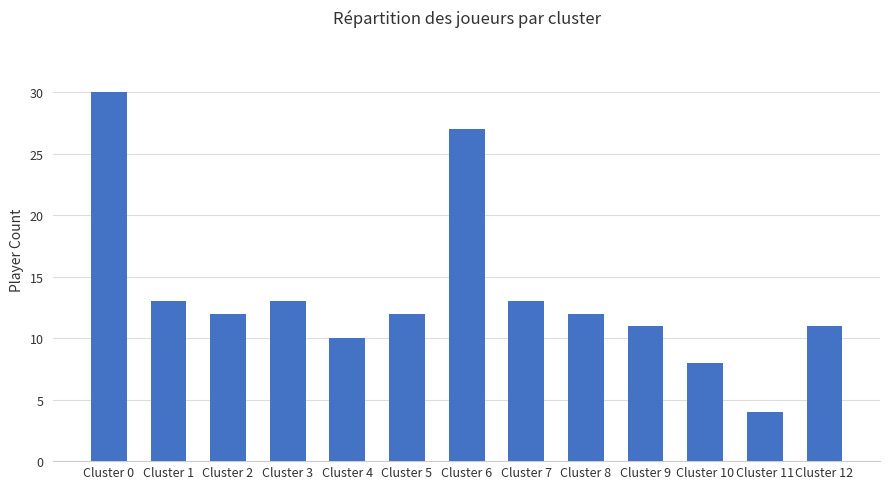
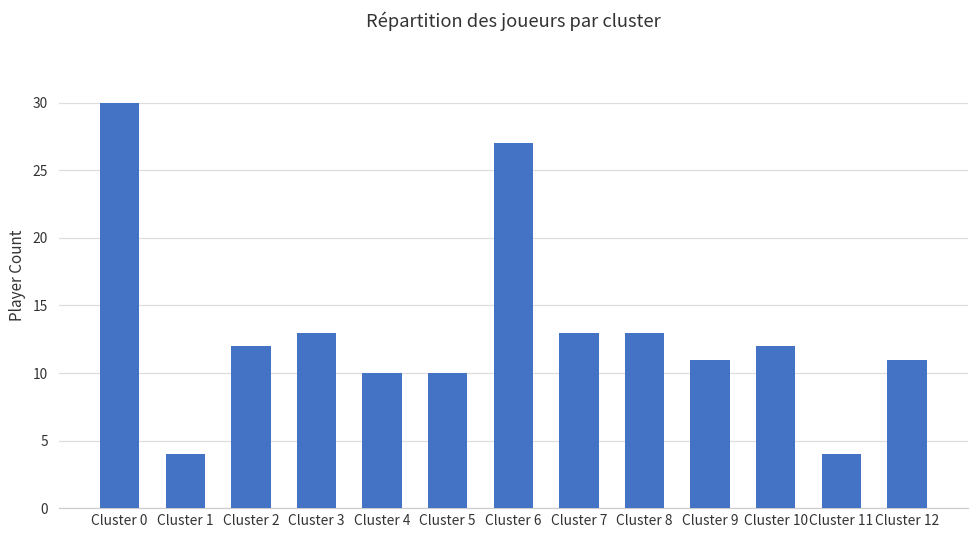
  {
    "Cluster 0": 30,
-   "Cluster 1": 13,
+   "Cluster 1": 4,
    "Cluster 2": 12,
    "Cluster 3": 13,
    "Cluster 4": 10,
-   "Cluster 5": 12,
+   "Cluster 5": 10,
    "Cluster 6": 27,
    "Cluster 7": 13,
-   "Cluster 8": 12,
+   "Cluster 8": 13,
    "Cluster 9": 11,
-   "Cluster 10": 8,
+   "Cluster 10": 12,
    "Cluster 11": 4,
    "Cluster 12": 11
  }
